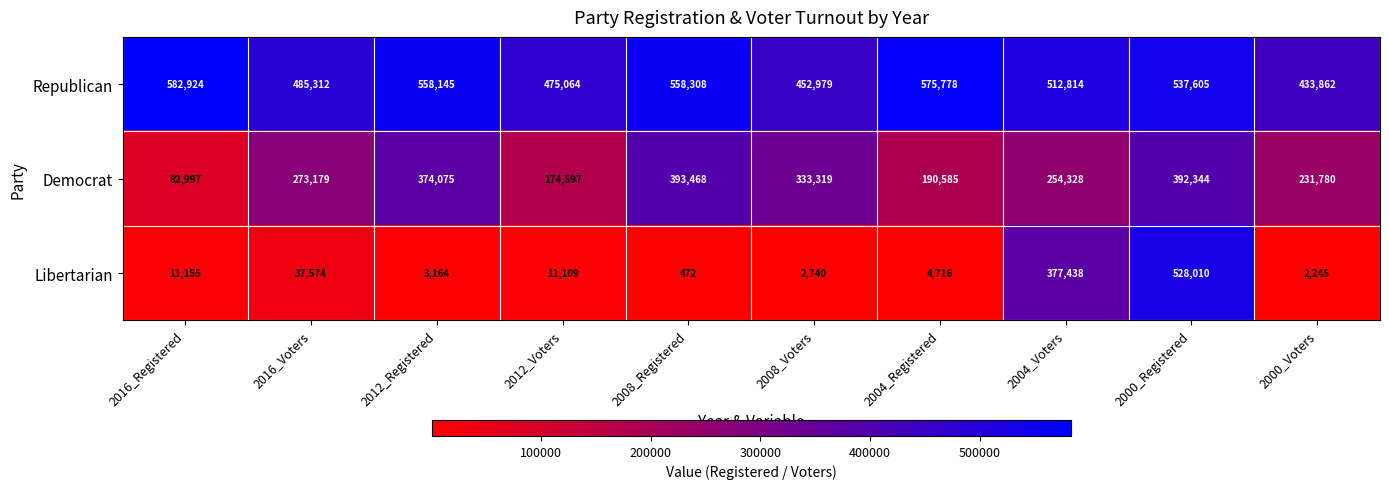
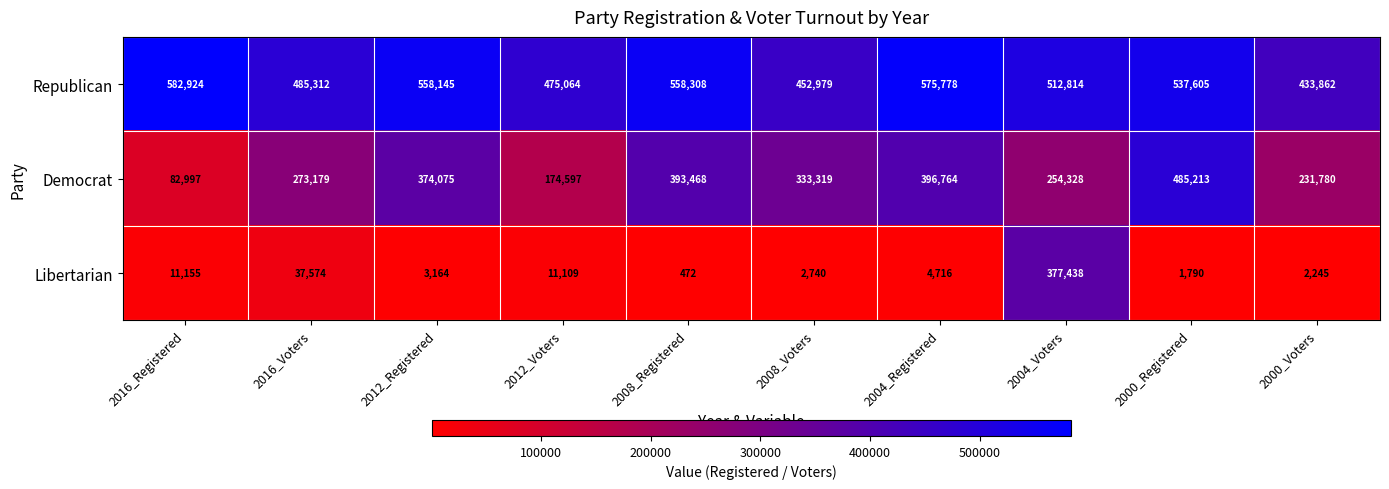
  {
    "Republican": {
      "2016_Registered": "582,924",
      "2016_Voters": "485,312",
      "2012_Registered": "558,145",
      "2012_Voters": "475,064",
      "2008_Registered": "558,308",
      "2008_Voters": "452,979",
      "2004_Registered": "575,778",
      "2004_Voters": "512,814",
      "2000_Registered": "537,605",
      "2000_Voters": "433,862"
    },
    "Democrat": {
      "2016_Registered": "82,997",
      "2016_Voters": "273,179",
      "2012_Registered": "374,075",
      "2012_Voters": "174,597",
      "2008_Registered": "393,468",
      "2008_Voters": "333,319",
-     "2004_Registered": "190,585",
+     "2004_Registered": "396,764",
      "2004_Voters": "254,328",
-     "2000_Registered": "392,344",
+     "2000_Registered": "485,213",
      "2000_Voters": "231,780"
    },
    "Libertarian": {
      "2016_Registered": "11,155",
      "2016_Voters": "37,574",
      "2012_Registered": "3,164",
      "2012_Voters": "11,109",
      "2008_Registered": "472",
      "2008_Voters": "2,740",
      "2004_Registered": "4,716",
      "2004_Voters": "377,438",
-     "2000_Registered": "528,010",
+     "2000_Registered": "1,790",
      "2000_Voters": "2,245"
    }
  }
